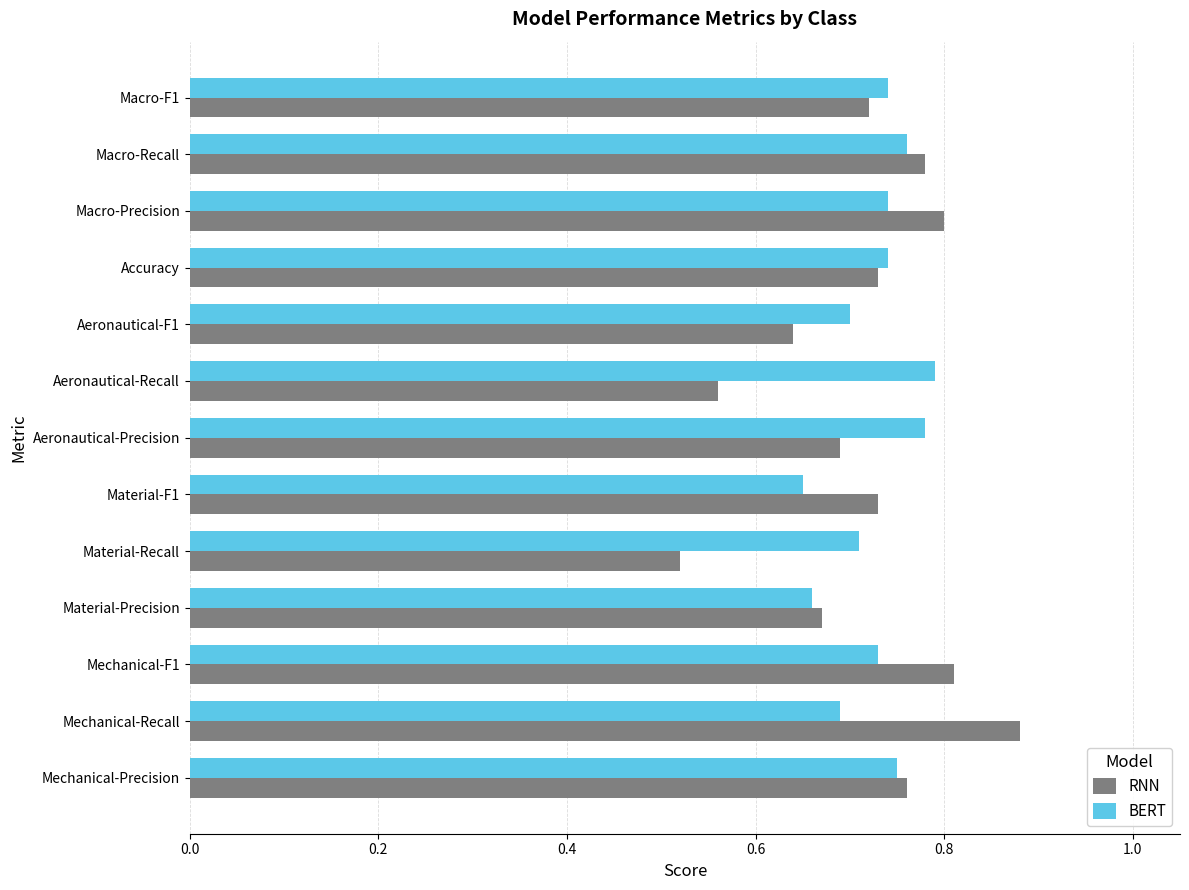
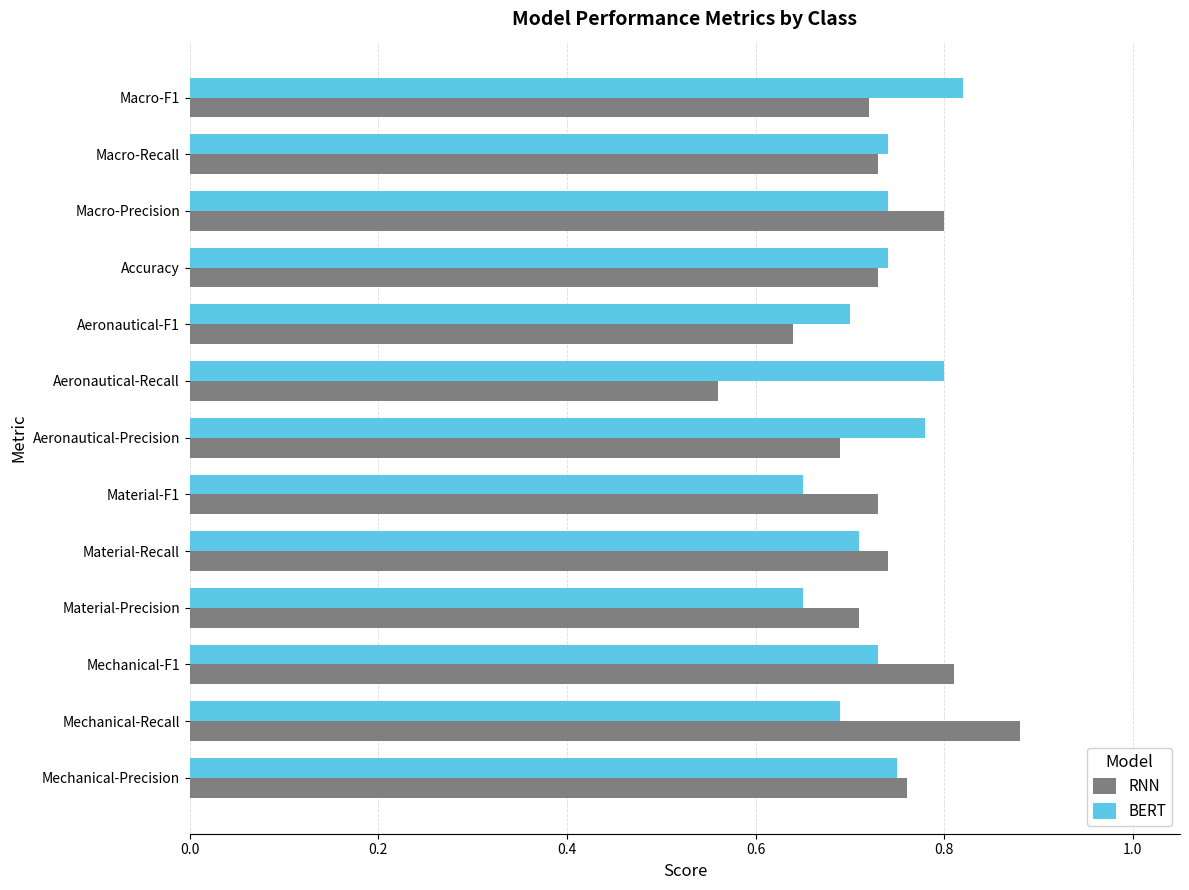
  {
    "RNN": {
      "Macro-F1": 0.72,
-     "Macro-Recall": 0.78,
+     "Macro-Recall": 0.73,
      "Macro-Precision": 0.80,
      "Accuracy": 0.73,
      "Aeronautical-F1": 0.64,
      "Aeronautical-Recall": 0.56,
      "Aeronautical-Precision": 0.69,
      "Material-F1": 0.73,
-     "Material-Recall": 0.52,
-     "Material-Precision": 0.67,
+     "Material-Recall": 0.74,
+     "Material-Precision": 0.71,
      "Mechanical-F1": 0.81,
      "Mechanical-Recall": 0.88,
      "Mechanical-Precision": 0.76
    },
    "BERT": {
-     "Macro-F1": 0.74,
-     "Macro-Recall": 0.76,
+     "Macro-F1": 0.82,
+     "Macro-Recall": 0.74,
      "Macro-Precision": 0.74,
      "Accuracy": 0.74,
      "Aeronautical-F1": 0.70,
-     "Aeronautical-Recall": 0.79,
+     "Aeronautical-Recall": 0.80,
      "Aeronautical-Precision": 0.78,
      "Material-F1": 0.65,
      "Material-Recall": 0.71,
-     "Material-Precision": 0.66,
+     "Material-Precision": 0.65,
      "Mechanical-F1": 0.73,
      "Mechanical-Recall": 0.69,
      "Mechanical-Precision": 0.75
    }
  }
